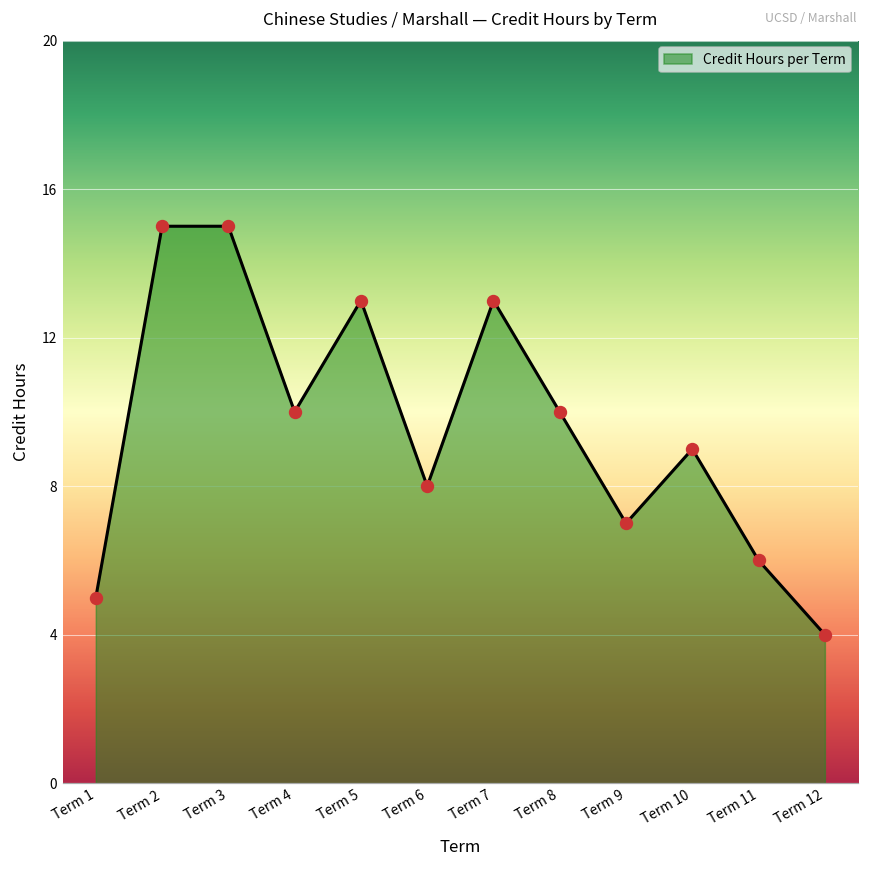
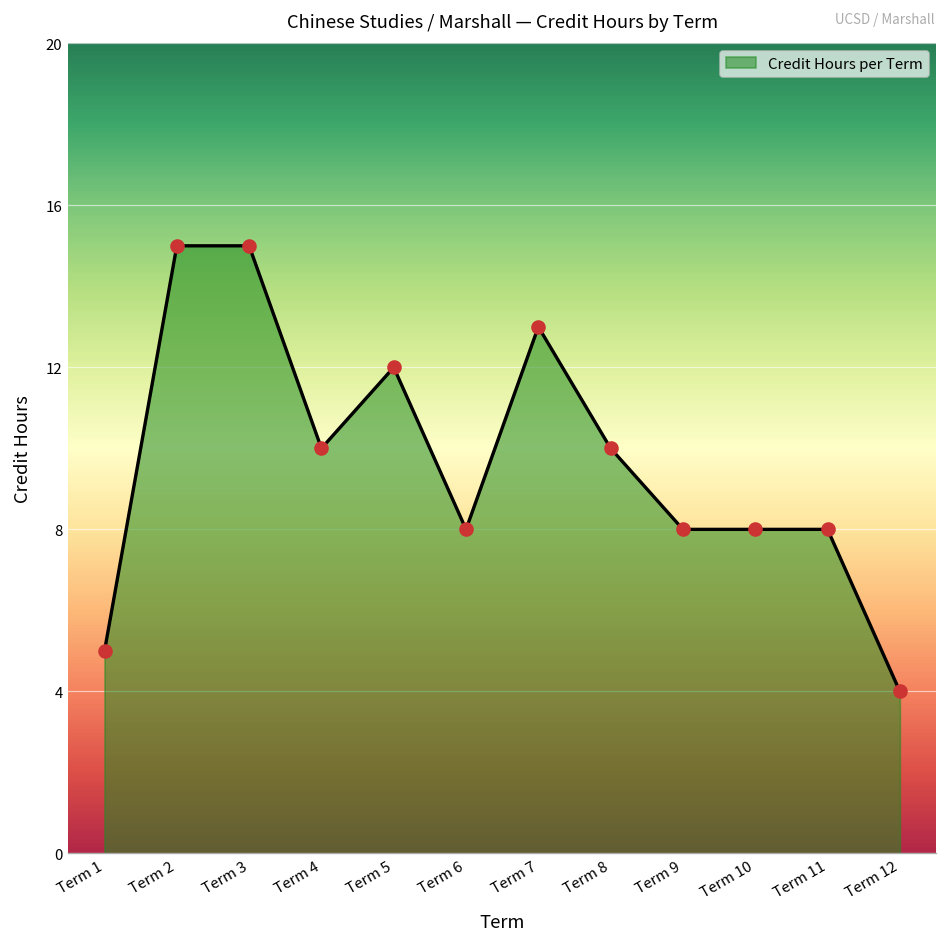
  {
    "Term 1": 5,
    "Term 2": 15,
    "Term 3": 15,
    "Term 4": 10,
-   "Term 5": 13,
+   "Term 5": 12,
    "Term 6": 8,
    "Term 7": 13,
    "Term 8": 10,
-   "Term 9": 7,
-   "Term 10": 9,
-   "Term 11": 6,
+   "Term 9": 8,
+   "Term 10": 8,
+   "Term 11": 8,
    "Term 12": 4
  }
